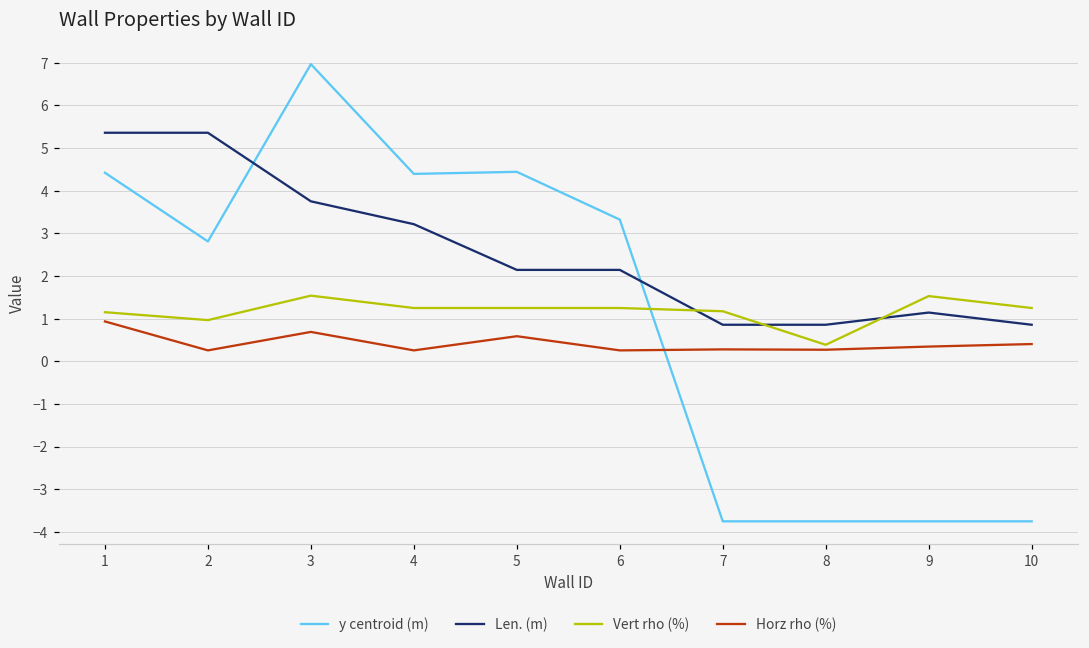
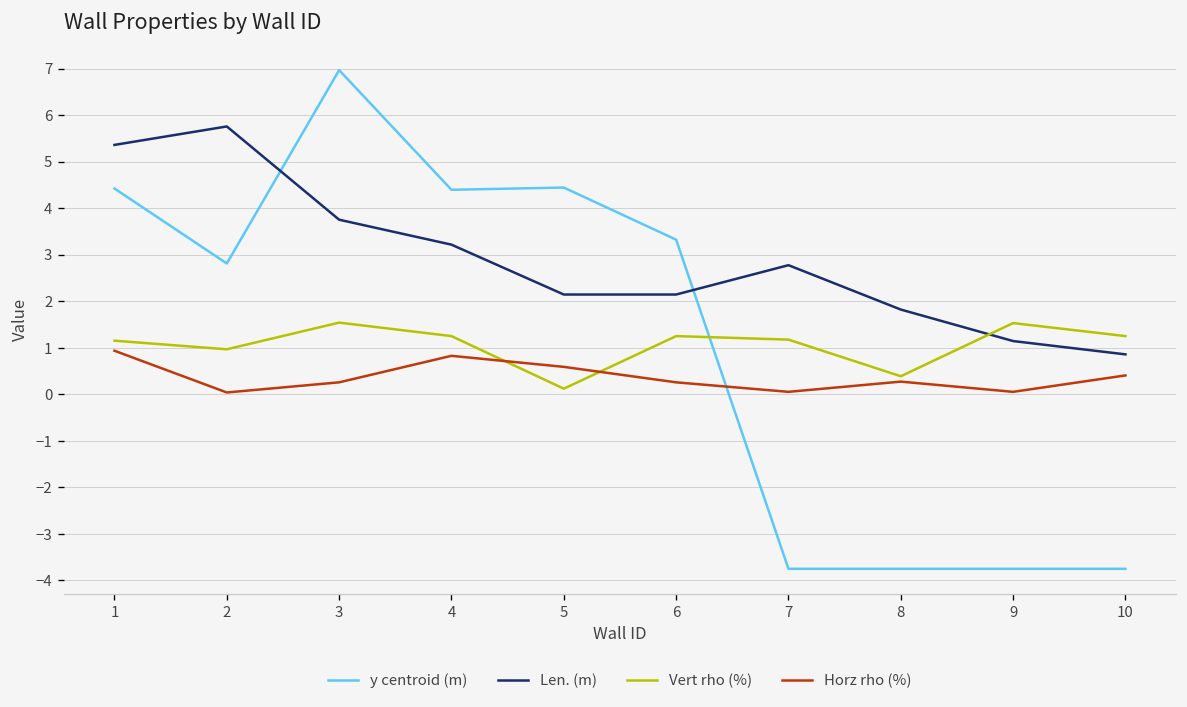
  {
    "y centroid (m)": {
      "1": 4.4,
      "2": 2.8,
      "3": 7.0,
      "4": 4.4,
      "5": 4.4,
      "6": 3.3,
      "7": -3.8,
      "8": -3.8,
      "9": -3.8,
      "10": -3.8
    },
    "Len. (m)": {
      "1": 5.4,
-     "2": 5.4,
+     "2": 5.8,
      "3": 3.8,
      "4": 3.2,
      "5": 2.1,
      "6": 2.1,
-     "7": 0.9,
-     "8": 0.9,
+     "7": 2.8,
+     "8": 1.8,
      "9": 1.1,
      "10": 0.9
    },
    "Vert rho (%)": {
      "1": 1.2,
      "2": 1.0,
      "3": 1.5,
      "4": 1.3,
-     "5": 1.3,
+     "5": 0.1,
      "6": 1.3,
      "7": 1.2,
      "8": 0.4,
      "9": 1.5,
      "10": 1.3
    },
    "Horz rho (%)": {
      "1": 0.9,
-     "2": 0.3,
-     "3": 0.7,
-     "4": 0.3,
+     "2": 0.0,
+     "3": 0.3,
+     "4": 0.8,
      "5": 0.6,
      "6": 0.3,
-     "7": 0.3,
+     "7": 0.1,
      "8": 0.3,
-     "9": 0.3,
+     "9": 0.1,
      "10": 0.4
    }
  }
